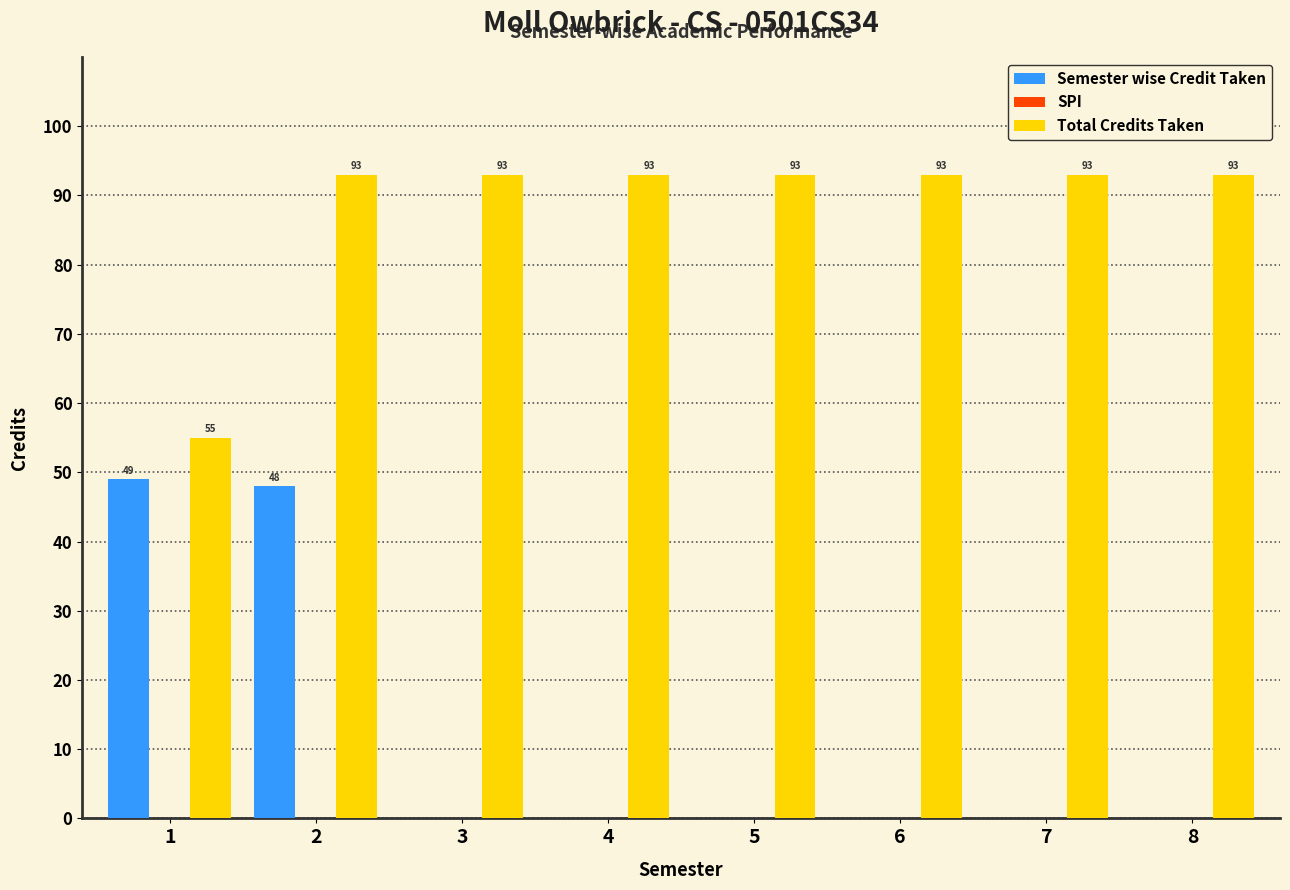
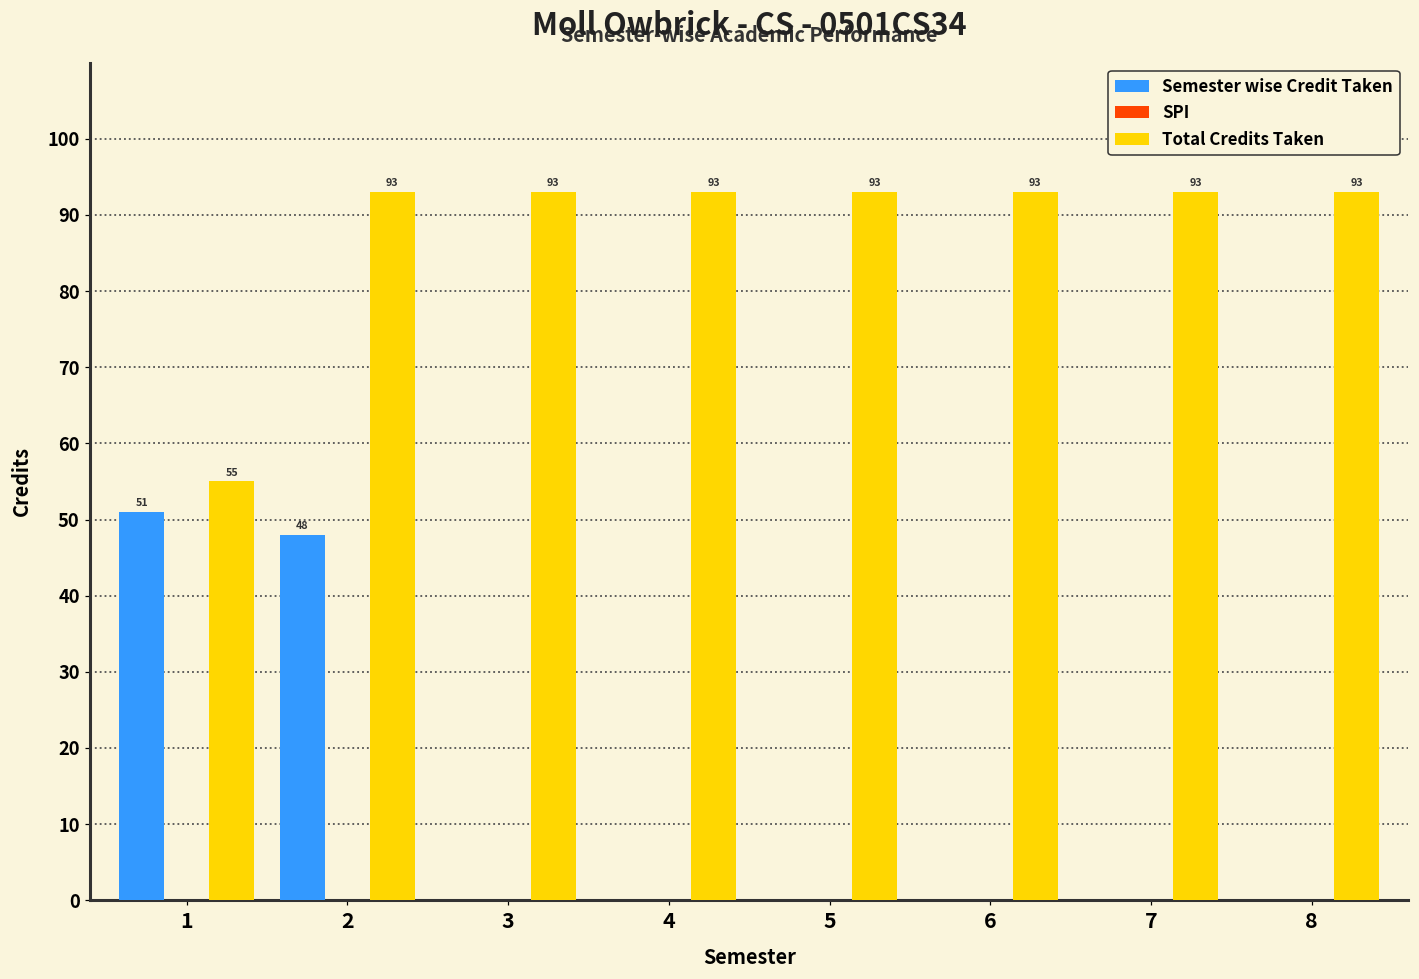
  {
    "Semester wise Credit Taken": {
-     "1": 49,
+     "1": 51,
      "2": 48
    },
    "SPI": {
      "1": 0,
      "2": 0,
      "3": 0,
      "4": 0,
      "5": 0,
      "6": 0,
      "7": 0,
      "8": 0
    },
    "Total Credits Taken": {
      "1": 55,
      "2": 93,
      "3": 93,
      "4": 93,
      "5": 93,
      "6": 93,
      "7": 93,
      "8": 93
    }
  }
